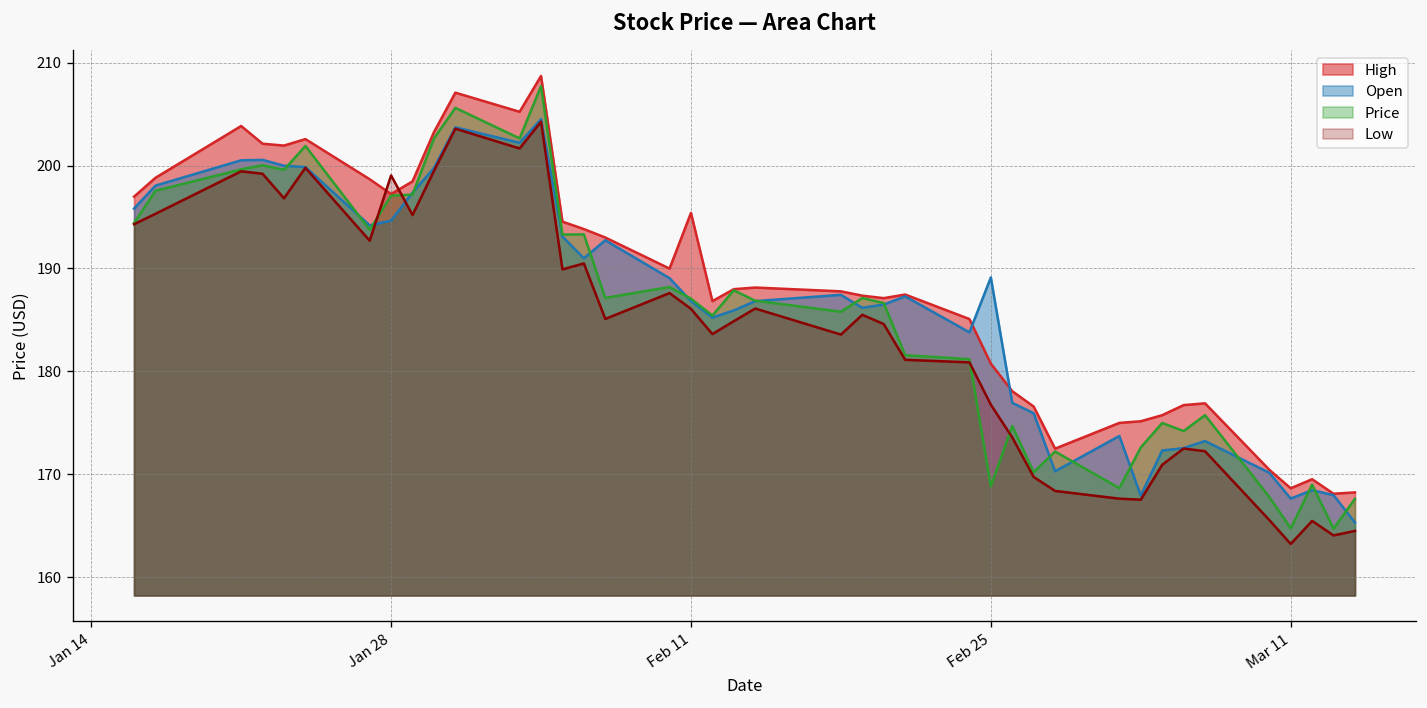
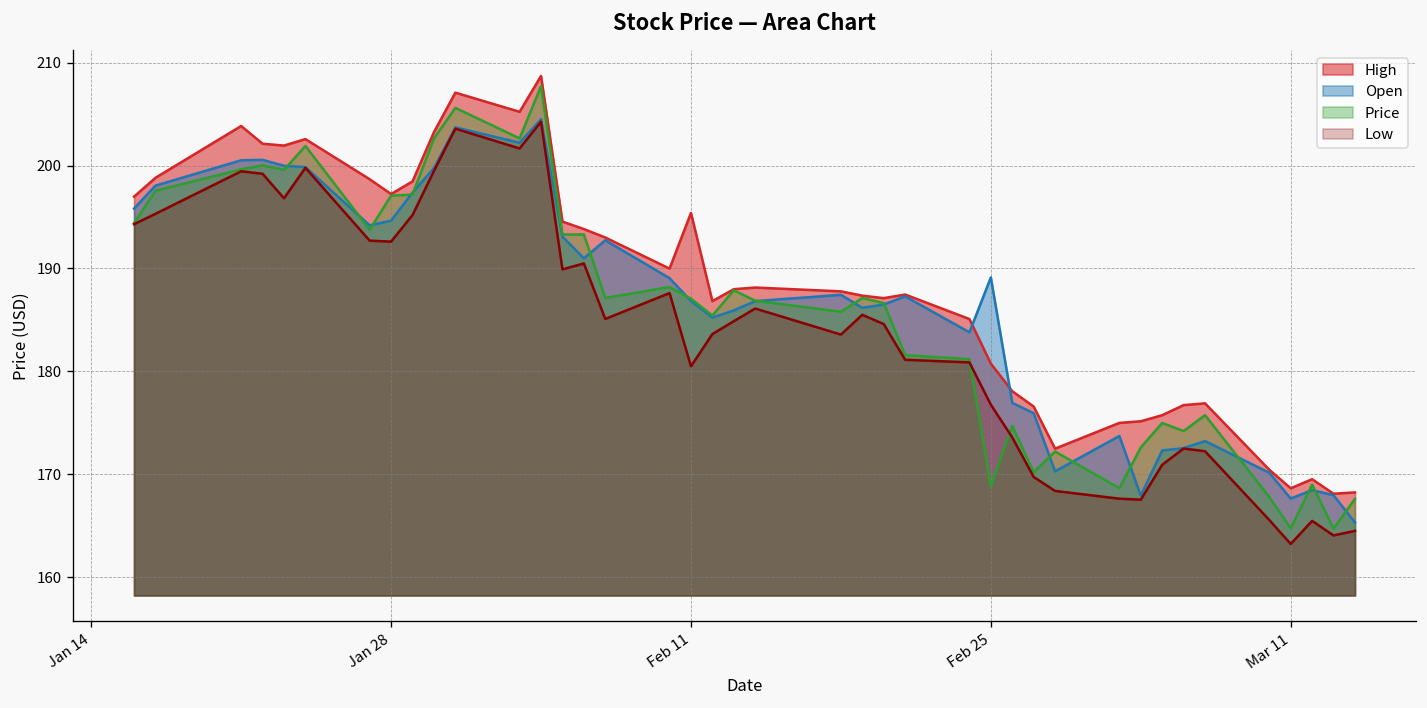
  {
    "High": {
      "Feb 11": 195,
      "Feb 25": 181,
      "Mar 11": 169
    },
    "Open": {
      "Jan 28": 195,
      "Feb 25": 189,
      "Mar 11": 168
    },
    "Price": {
      "Feb 25": 169,
      "Mar 11": 165
    },
    "Low": {
-     "Jan 28": 199,
-     "Feb 11": 186,
+     "Jan 28": 193,
+     "Feb 11": 181,
      "Feb 25": 177,
      "Mar 11": 163
    }
  }
